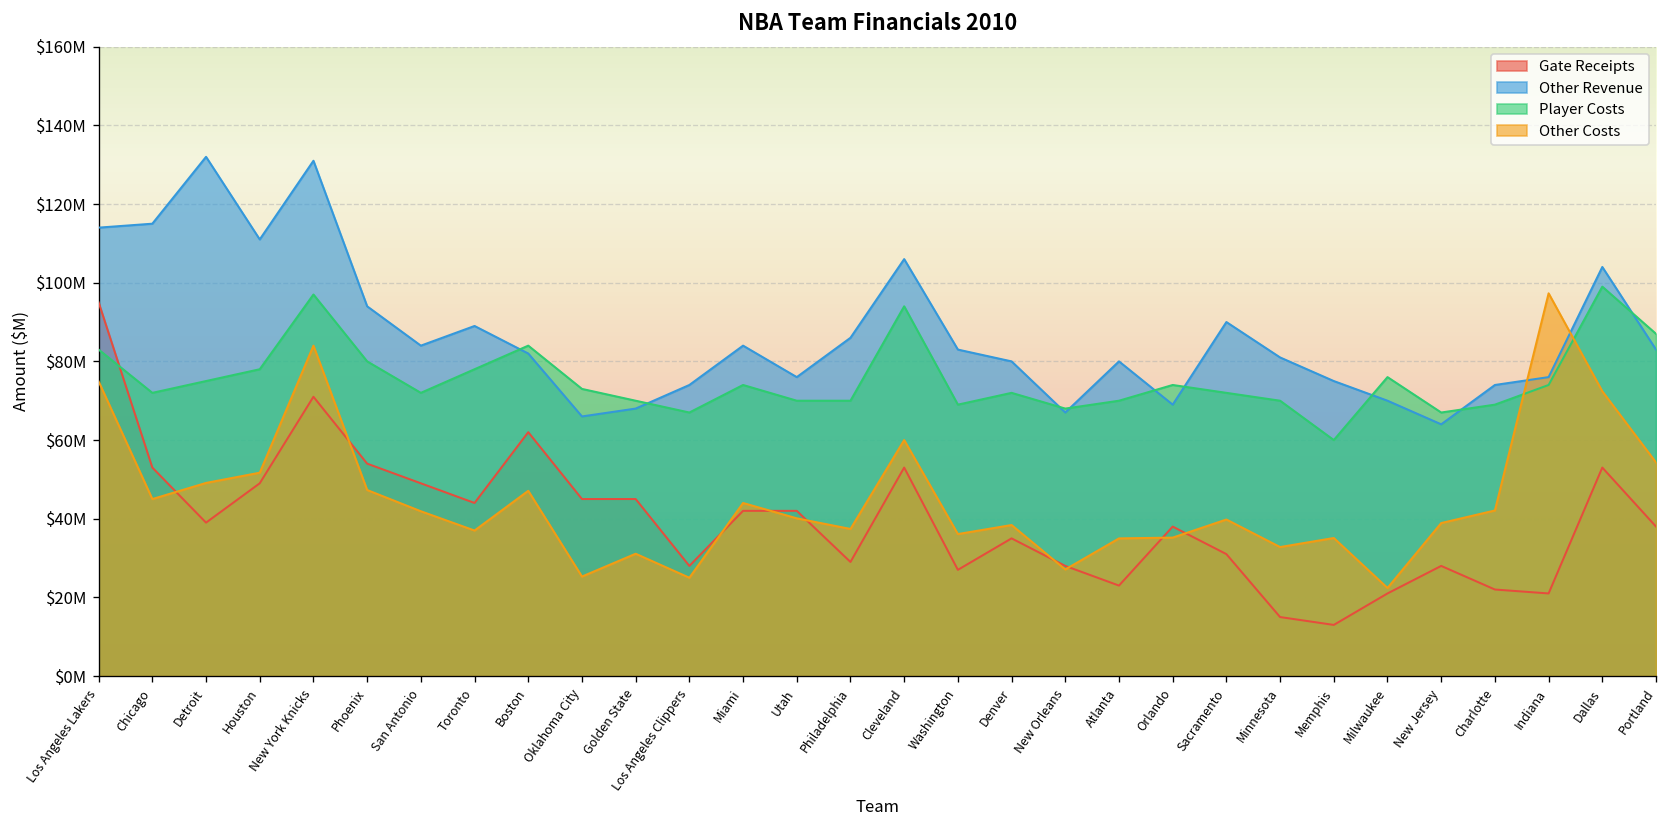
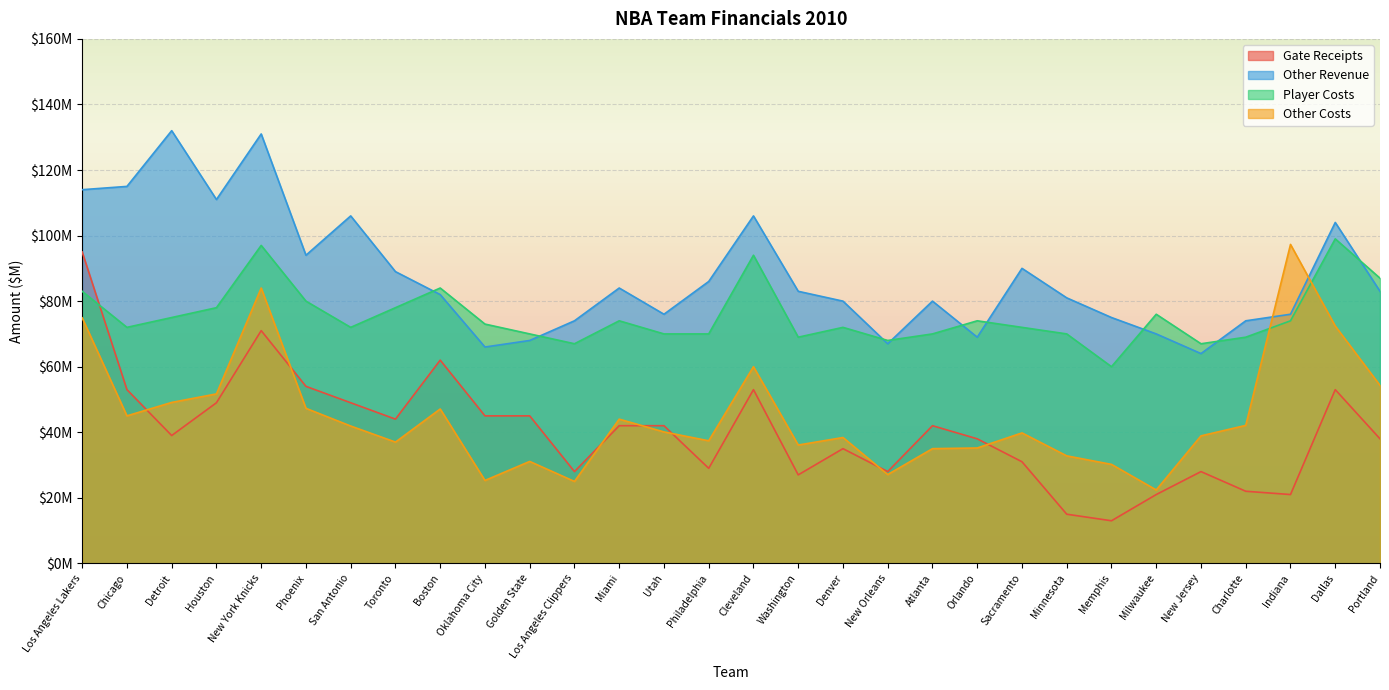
  {
    "Gate Receipts": {
      "Los Angeles Lakers": "$95000000",
      "Chicago": "$53000000",
      "Detroit": "$39000000",
      "Houston": "$49000000",
      "New York Knicks": "$71000000",
      "Phoenix": "$54000000",
      "San Antonio": "$49000000",
      "Toronto": "$44000000",
      "Boston": "$62000000",
      "Oklahoma City": "$45000000",
      "Golden State": "$45000000",
      "Los Angeles Clippers": "$28000000",
      "Miami": "$42000000",
      "Utah": "$42000000",
      "Philadelphia": "$29000000",
      "Cleveland": "$53000000",
      "Washington": "$27000000",
      "Denver": "$35000000",
      "New Orleans": "$28000000",
-     "Atlanta": "$23000000",
+     "Atlanta": "$42000000",
      "Orlando": "$38000000",
      "Sacramento": "$31000000",
      "Minnesota": "$15000000",
      "Memphis": "$13000000",
      "Milwaukee": "$21000000",
      "New Jersey": "$28000000",
      "Charlotte": "$22000000",
      "Indiana": "$21000000",
      "Dallas": "$53000000",
      "Portland": "$38000000"
    },
    "Other Revenue": {
      "Los Angeles Lakers": "$114000000",
      "Chicago": "$115000000",
      "Detroit": "$132000000",
      "Houston": "$111000000",
      "New York Knicks": "$131000000",
      "Phoenix": "$94000000",
-     "San Antonio": "$84000000",
+     "San Antonio": "$106000000",
      "Toronto": "$89000000",
      "Boston": "$82000000",
      "Oklahoma City": "$66000000",
      "Golden State": "$68000000",
      "Los Angeles Clippers": "$74000000",
      "Miami": "$84000000",
      "Utah": "$76000000",
      "Philadelphia": "$86000000",
      "Cleveland": "$106000000",
      "Washington": "$83000000",
      "Denver": "$80000000",
      "New Orleans": "$67000000",
      "Atlanta": "$80000000",
      "Orlando": "$69000000",
      "Sacramento": "$90000000",
      "Minnesota": "$81000000",
      "Memphis": "$75000000",
      "Milwaukee": "$70000000",
      "New Jersey": "$64000000",
      "Charlotte": "$74000000",
      "Indiana": "$76000000",
      "Dallas": "$104000000",
      "Portland": "$83000000"
    },
    "Player Costs": {
      "Los Angeles Lakers": "$83000000",
      "Chicago": "$72000000",
      "Detroit": "$75000000",
      "Houston": "$78000000",
      "New York Knicks": "$97000000",
      "Phoenix": "$80000000",
      "San Antonio": "$72000000",
      "Toronto": "$78000000",
      "Boston": "$84000000",
      "Oklahoma City": "$73000000",
      "Golden State": "$70000000",
      "Los Angeles Clippers": "$67000000",
      "Miami": "$74000000",
      "Utah": "$70000000",
      "Philadelphia": "$70000000",
      "Cleveland": "$94000000",
      "Washington": "$69000000",
      "Denver": "$72000000",
      "New Orleans": "$68000000",
      "Atlanta": "$70000000",
      "Orlando": "$74000000",
      "Sacramento": "$72000000",
      "Minnesota": "$70000000",
      "Memphis": "$60000000",
      "Milwaukee": "$76000000",
      "New Jersey": "$67000000",
      "Charlotte": "$69000000",
      "Indiana": "$74000000",
      "Dallas": "$99000000",
      "Portland": "$87000000"
    },
    "Other Costs": {
      "Los Angeles Lakers": "$75000000",
      "Chicago": "$45000000",
      "Detroit": "$49000000",
      "Houston": "$52000000",
      "New York Knicks": "$84000000",
      "Phoenix": "$47000000",
      "San Antonio": "$42000000",
      "Toronto": "$37000000",
      "Boston": "$47000000",
      "Oklahoma City": "$25000000",
      "Golden State": "$31000000",
      "Los Angeles Clippers": "$25000000",
      "Miami": "$44000000",
      "Utah": "$40000000",
      "Philadelphia": "$37000000",
      "Cleveland": "$60000000",
      "Washington": "$36000000",
      "Denver": "$38000000",
      "New Orleans": "$27000000",
      "Atlanta": "$35000000",
      "Orlando": "$35000000",
      "Sacramento": "$40000000",
      "Minnesota": "$33000000",
-     "Memphis": "$35000000",
+     "Memphis": "$30000000",
      "Milwaukee": "$22000000",
      "New Jersey": "$39000000",
      "Charlotte": "$42000000",
      "Indiana": "$97000000",
      "Dallas": "$72000000",
      "Portland": "$54000000"
    }
  }
